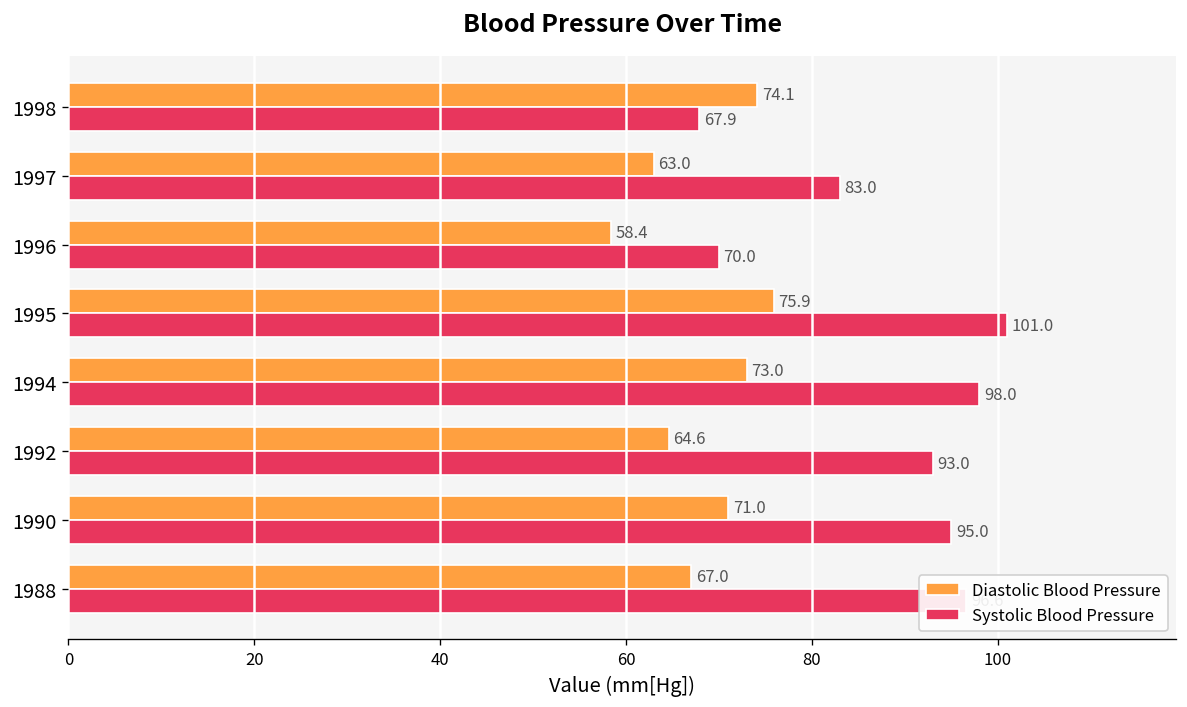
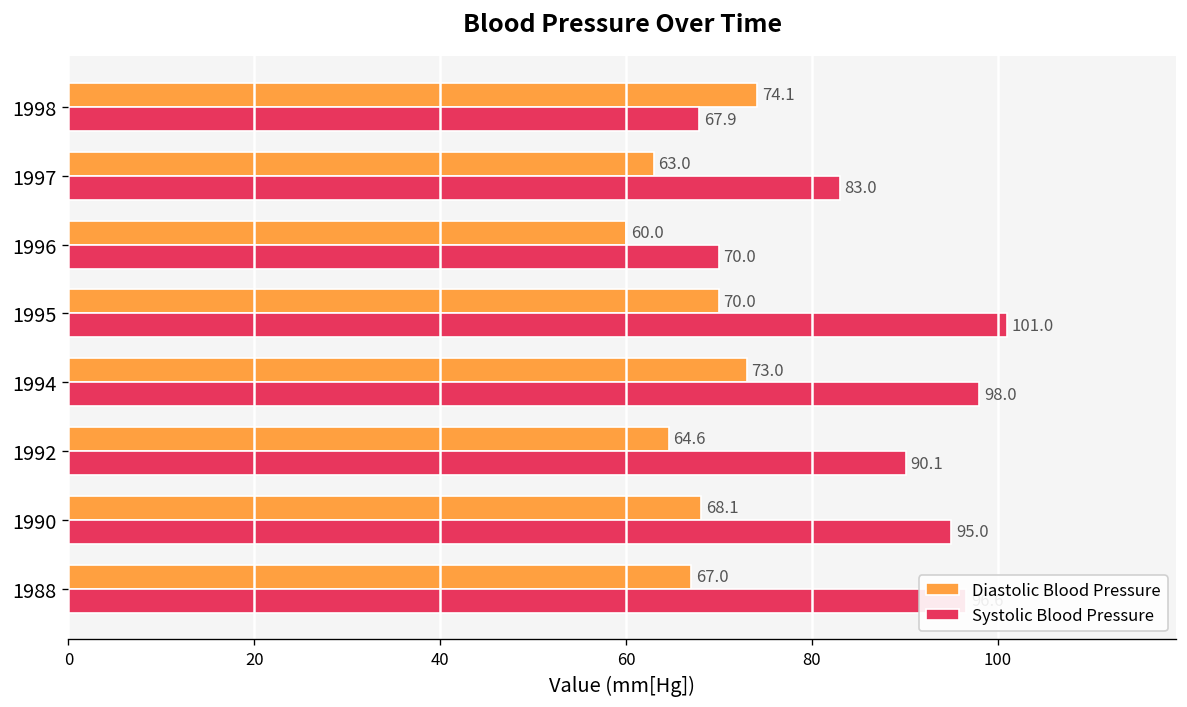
  {
    "Diastolic Blood Pressure": {
      "1998": 74.1,
      "1997": 63.0,
-     "1996": 58.4,
-     "1995": 75.9,
+     "1996": 60.0,
+     "1995": 70.0,
      "1994": 73.0,
      "1992": 64.6,
-     "1990": 71.0,
+     "1990": 68.1,
      "1988": 67.0
    },
    "Systolic Blood Pressure": {
      "1998": 67.9,
      "1997": 83.0,
      "1996": 70.0,
      "1995": 101.0,
      "1994": 98.0,
-     "1992": 93.0,
+     "1992": 90.1,
      "1990": 95.0
    }
  }
